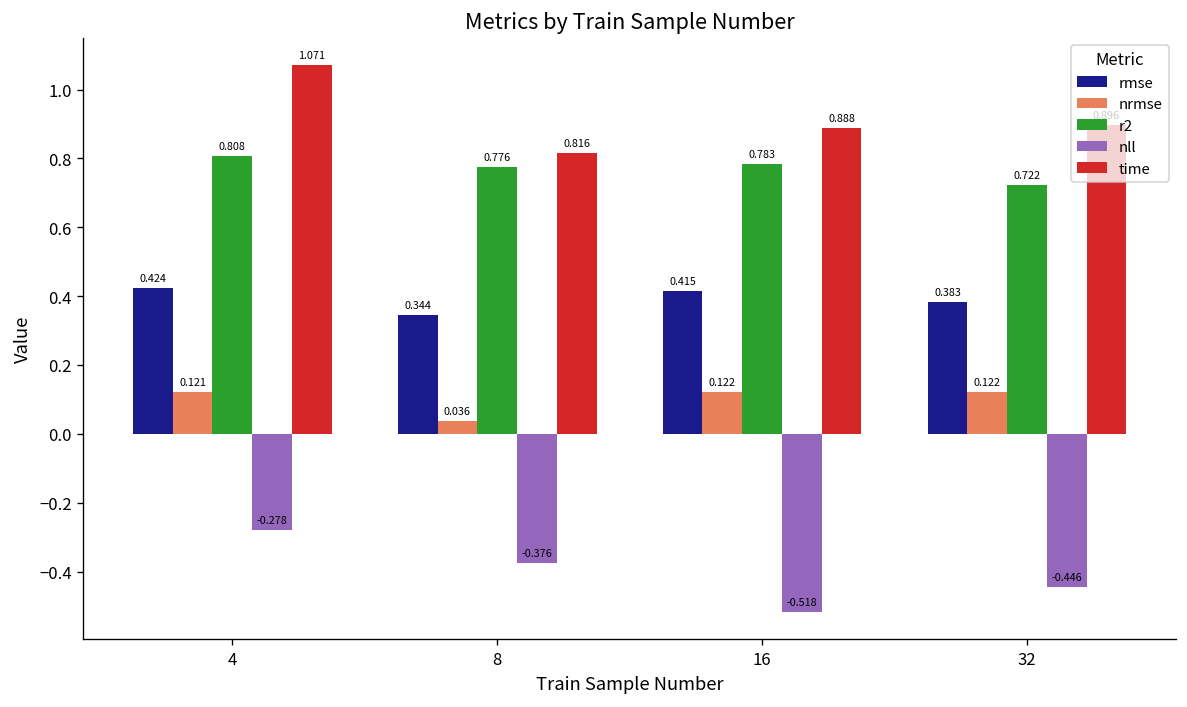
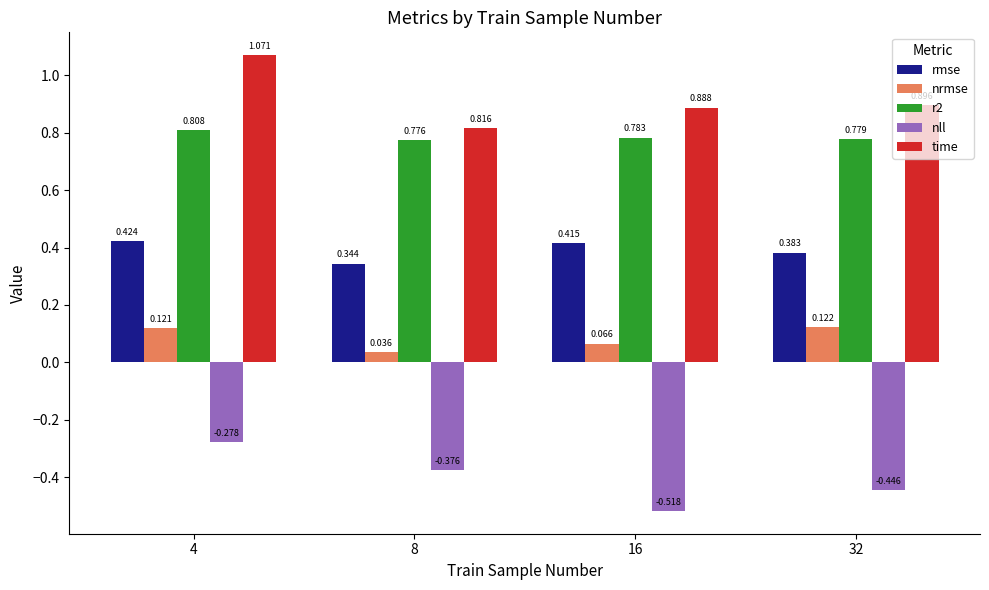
  {
    "rmse": {
      "4": 0.424,
      "8": 0.344,
      "16": 0.415,
      "32": 0.383
    },
    "nrmse": {
      "4": 0.121,
      "8": 0.036,
-     "16": 0.122,
+     "16": 0.066,
      "32": 0.122
    },
    "r2": {
      "4": 0.808,
      "8": 0.776,
      "16": 0.783,
-     "32": 0.722
+     "32": 0.779
    },
    "nll": {
      "4": -0.278,
      "8": -0.376,
      "16": -0.518,
      "32": -0.446
    },
    "time": {
      "4": 1.071,
      "8": 0.816,
      "16": 0.888
    }
  }
